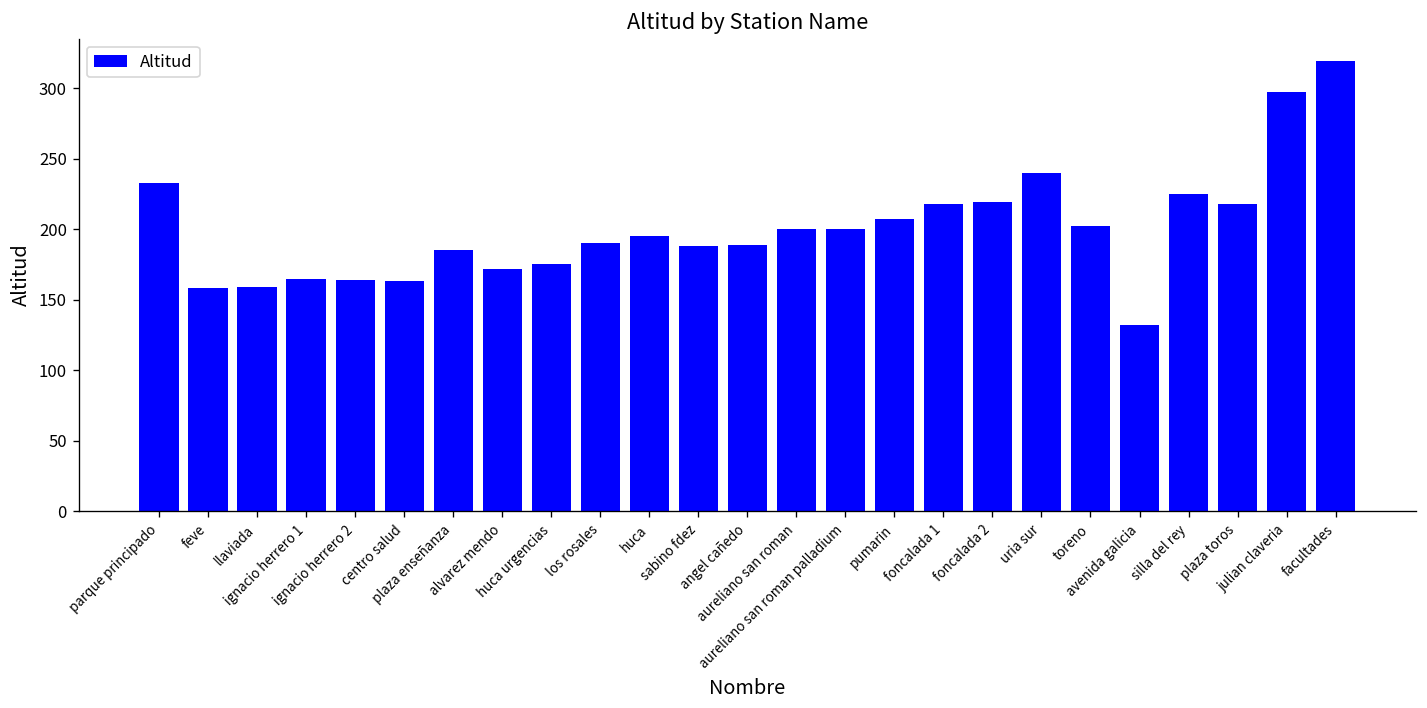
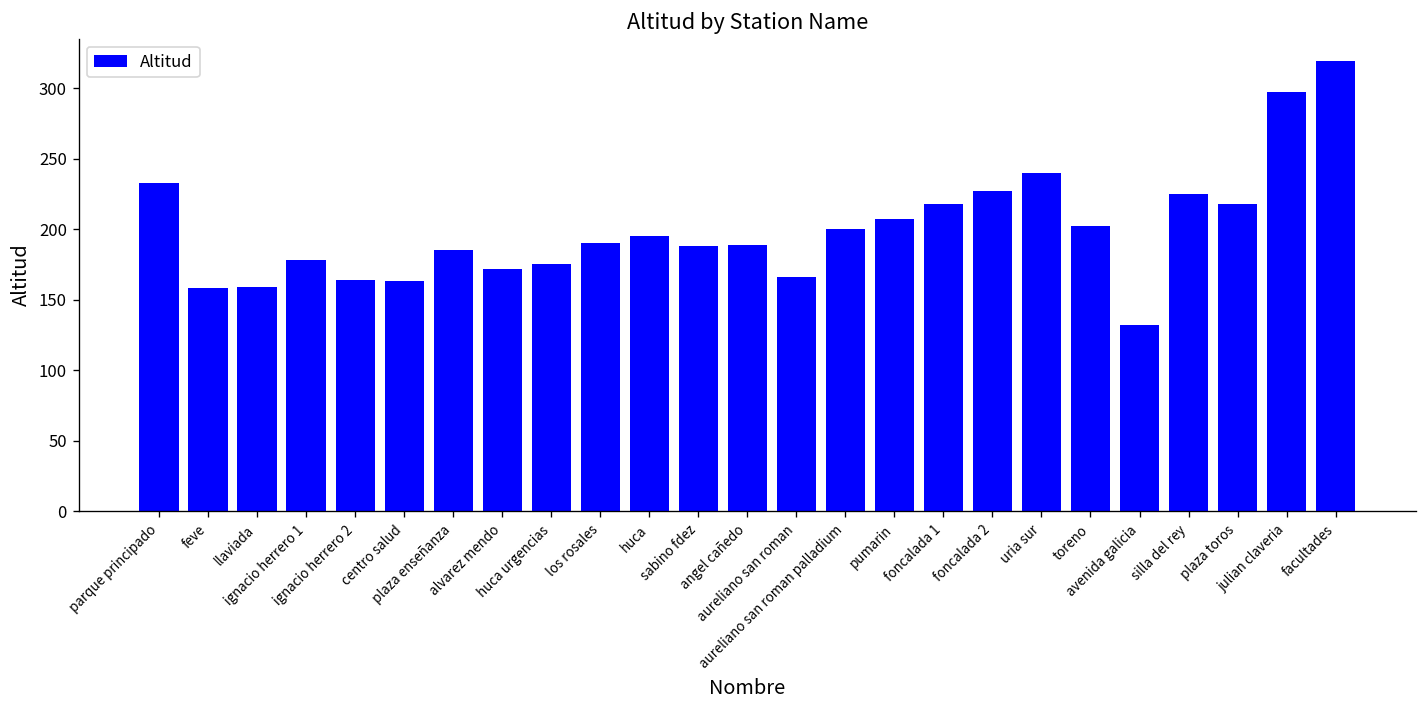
  {
    "parque principado": 233,
    "feve": 158,
    "llaviada": 159,
-   "ignacio herrero 1": 165,
+   "ignacio herrero 1": 178,
    "ignacio herrero 2": 164,
    "centro salud": 163,
    "plaza enseñanza": 185,
    "alvarez mendo": 172,
    "huca urgencias": 175,
    "los rosales": 190,
    "huca": 195,
    "sabino fdez": 188,
    "angel cañedo": 189,
-   "aureliano san roman": 200,
+   "aureliano san roman": 166,
    "aureliano san roman palladium": 200,
    "pumarin": 207,
    "foncalada 1": 218,
-   "foncalada 2": 219,
+   "foncalada 2": 227,
    "uria sur": 240,
    "toreno": 202,
    "avenida galicia": 132,
    "silla del rey": 225,
    "plaza toros": 218,
    "julian claveria": 297,
    "facultades": 319
  }
